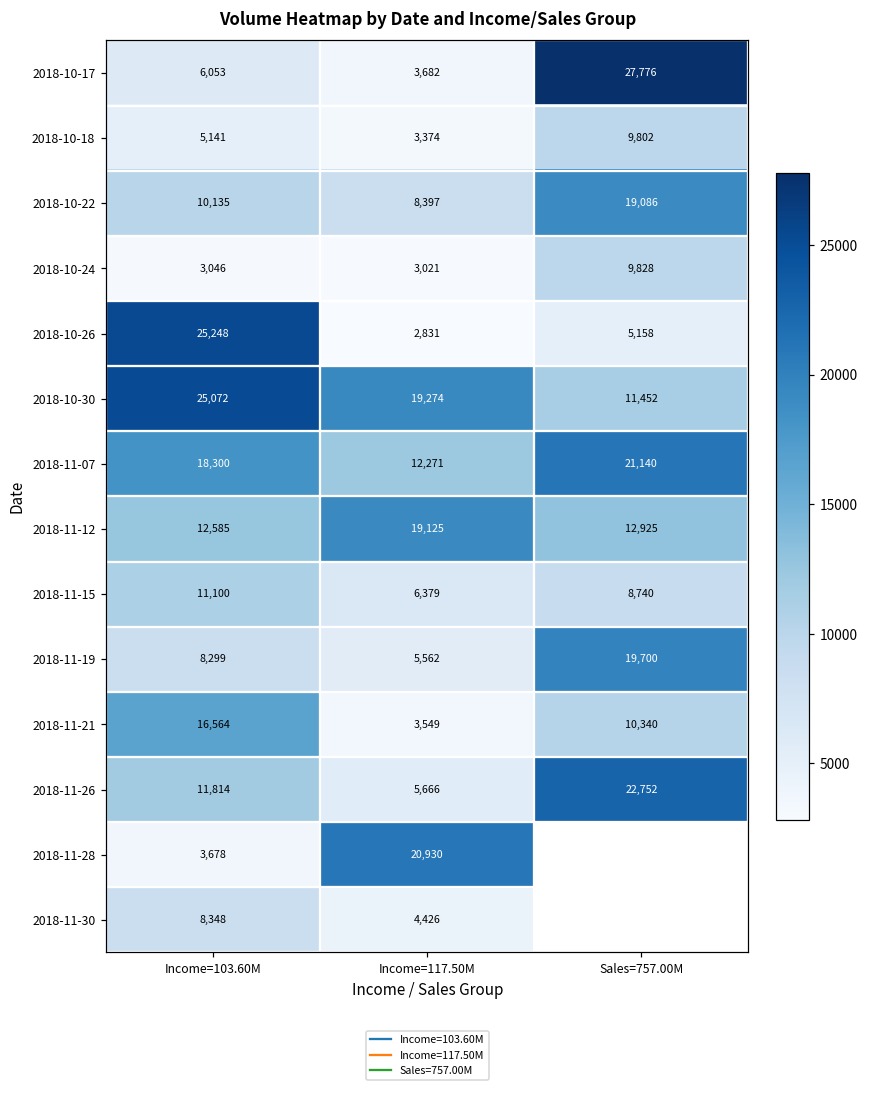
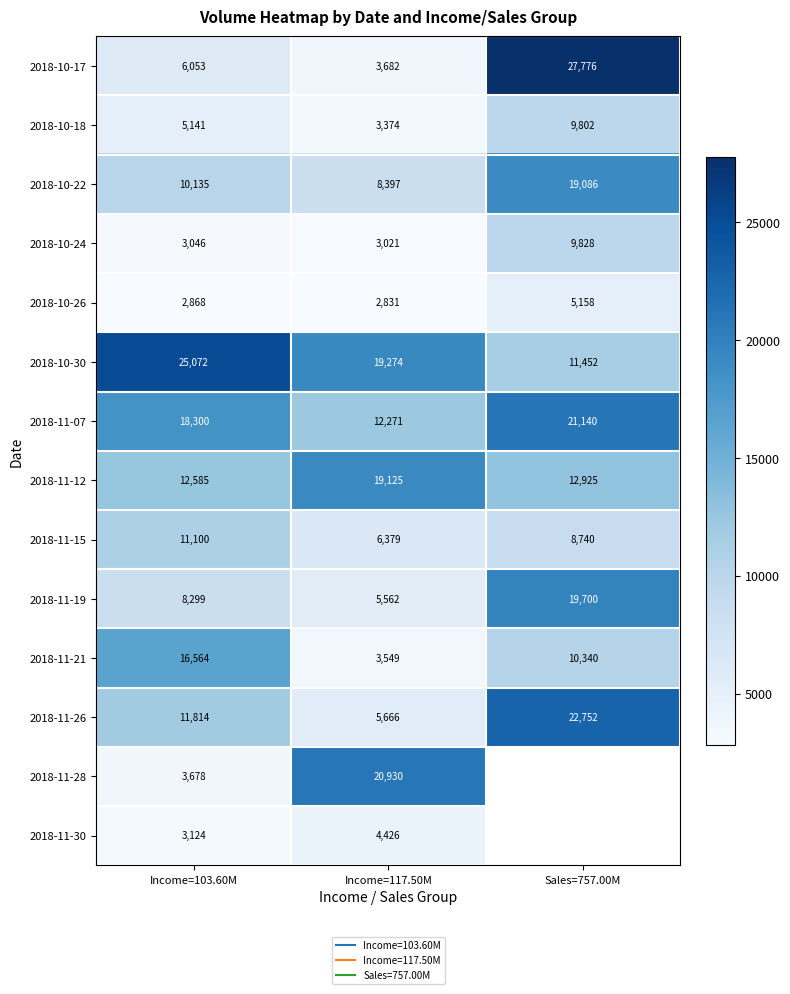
  {
    "2018-10-17": {
      "Income=103.60M": "6,053",
      "Income=117.50M": "3,682",
      "Sales=757.00M": "27,776"
    },
    "2018-10-18": {
      "Income=103.60M": "5,141",
      "Income=117.50M": "3,374",
      "Sales=757.00M": "9,802"
    },
    "2018-10-22": {
      "Income=103.60M": "10,135",
      "Income=117.50M": "8,397",
      "Sales=757.00M": "19,086"
    },
    "2018-10-24": {
      "Income=103.60M": "3,046",
      "Income=117.50M": "3,021",
      "Sales=757.00M": "9,828"
    },
    "2018-10-26": {
-     "Income=103.60M": "25,248",
+     "Income=103.60M": "2,868",
      "Income=117.50M": "2,831",
      "Sales=757.00M": "5,158"
    },
    "2018-10-30": {
      "Income=103.60M": "25,072",
      "Income=117.50M": "19,274",
      "Sales=757.00M": "11,452"
    },
    "2018-11-07": {
      "Income=103.60M": "18,300",
      "Income=117.50M": "12,271",
      "Sales=757.00M": "21,140"
    },
    "2018-11-12": {
      "Income=103.60M": "12,585",
      "Income=117.50M": "19,125",
      "Sales=757.00M": "12,925"
    },
    "2018-11-15": {
      "Income=103.60M": "11,100",
      "Income=117.50M": "6,379",
      "Sales=757.00M": "8,740"
    },
    "2018-11-19": {
      "Income=103.60M": "8,299",
      "Income=117.50M": "5,562",
      "Sales=757.00M": "19,700"
    },
    "2018-11-21": {
      "Income=103.60M": "16,564",
      "Income=117.50M": "3,549",
      "Sales=757.00M": "10,340"
    },
    "2018-11-26": {
      "Income=103.60M": "11,814",
      "Income=117.50M": "5,666",
      "Sales=757.00M": "22,752"
    },
    "2018-11-28": {
      "Income=103.60M": "3,678",
      "Income=117.50M": "20,930"
    },
    "2018-11-30": {
-     "Income=103.60M": "8,348",
+     "Income=103.60M": "3,124",
      "Income=117.50M": "4,426"
    }
  }
